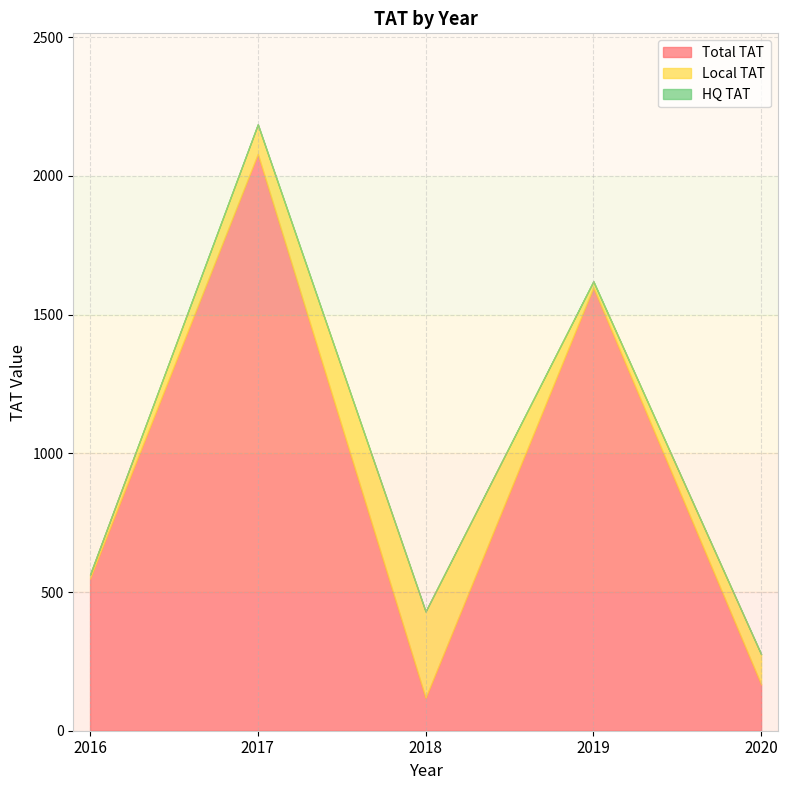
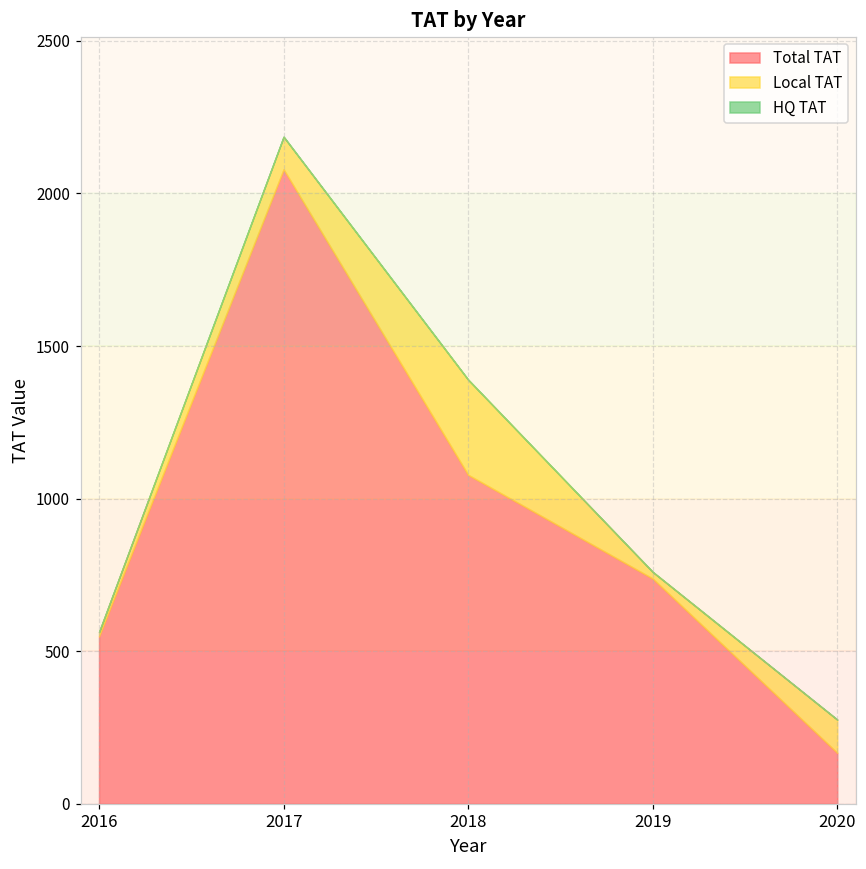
  {
    "Total TAT": {
      "2016": 550,
      "2017": 2080,
-     "2018": 120,
-     "2019": 1600,
+     "2018": 1080,
+     "2019": 740,
      "2020": 170
    }
  }
